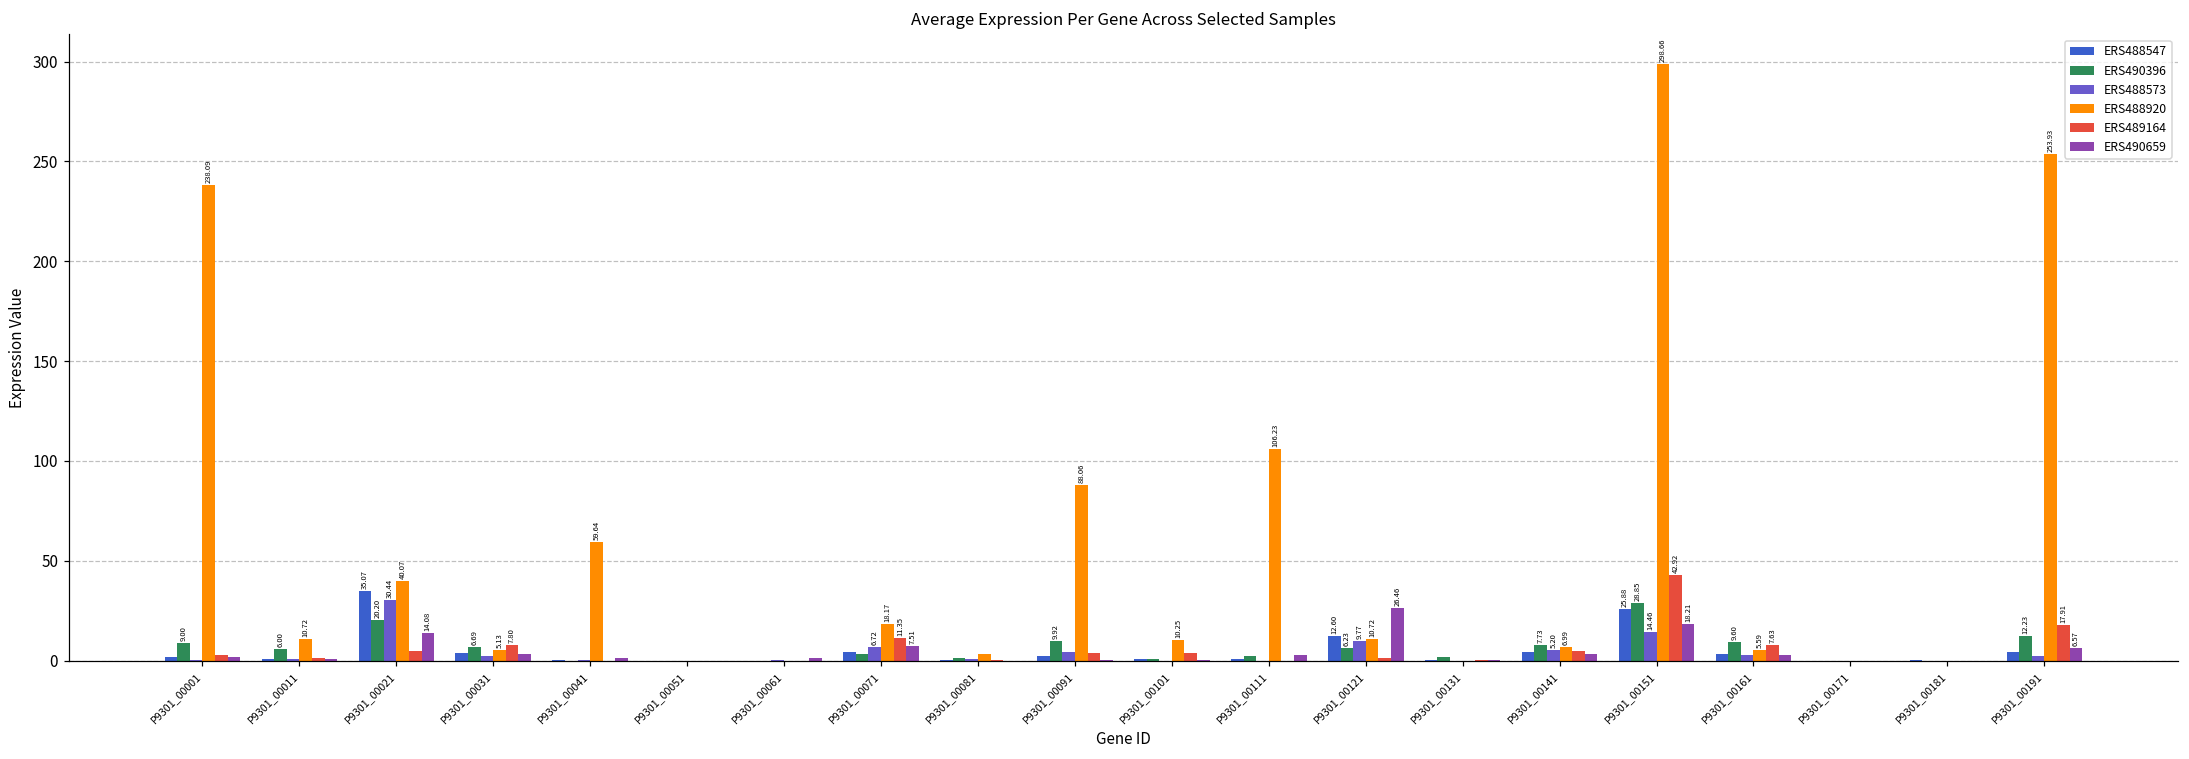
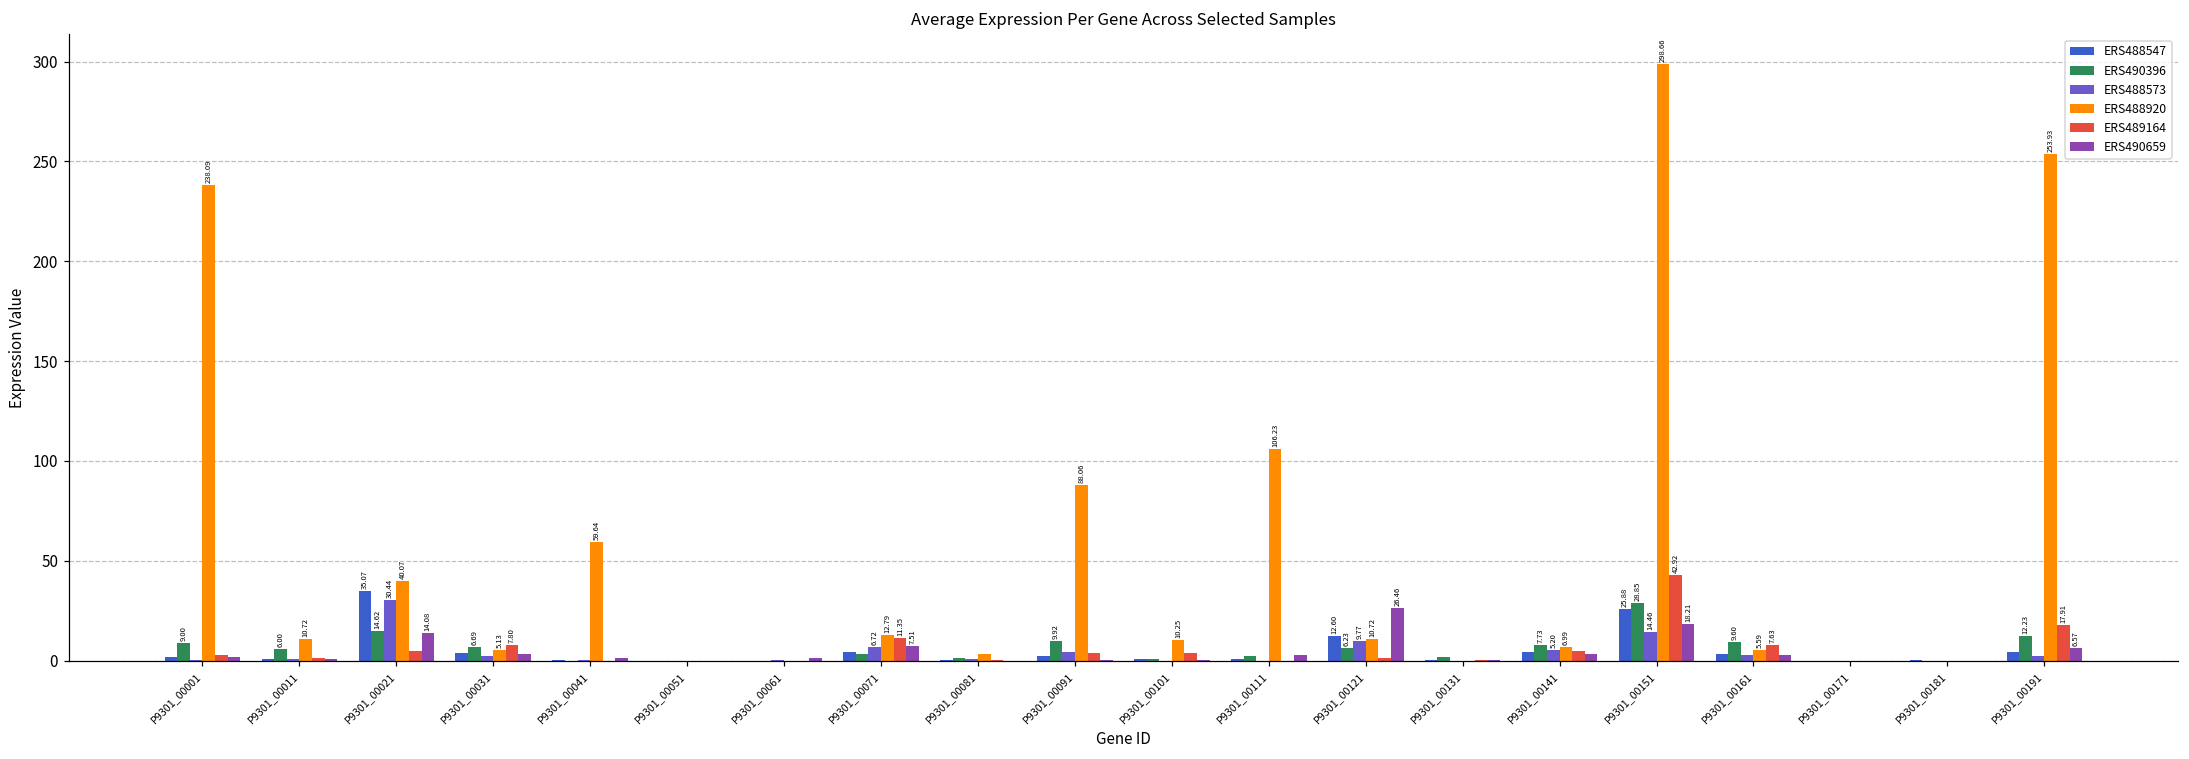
  {
    "ERS490396": {
      "P9301_00001": 9.00,
      "P9301_00011": 6.00,
-     "P9301_00021": 20.20,
+     "P9301_00021": 14.62,
      "P9301_00031": 6.69,
      "P9301_00091": 9.92,
      "P9301_00121": 6.23,
      "P9301_00141": 7.73,
      "P9301_00151": 28.85,
      "P9301_00161": 9.60,
      "P9301_00191": 12.23
    },
    "ERS488920": {
      "P9301_00001": 238.09,
      "P9301_00011": 10.72,
      "P9301_00021": 40.07,
      "P9301_00031": 5.13,
      "P9301_00041": 59.64,
-     "P9301_00071": 18.17,
+     "P9301_00071": 12.79,
      "P9301_00091": 88.06,
      "P9301_00101": 10.25,
      "P9301_00111": 106.23,
      "P9301_00121": 10.72,
      "P9301_00141": 6.99,
      "P9301_00151": 298.66,
      "P9301_00161": 5.59,
      "P9301_00191": 253.93
    },
    "ERS489164": {
      "P9301_00031": 7.80,
      "P9301_00071": 11.35,
      "P9301_00151": 42.92,
      "P9301_00161": 7.63,
      "P9301_00191": 17.91
    }
  }
